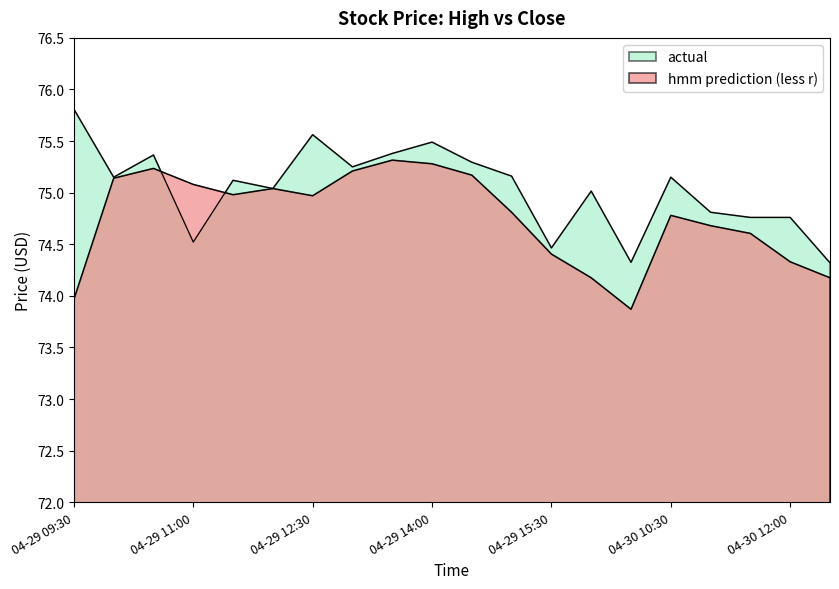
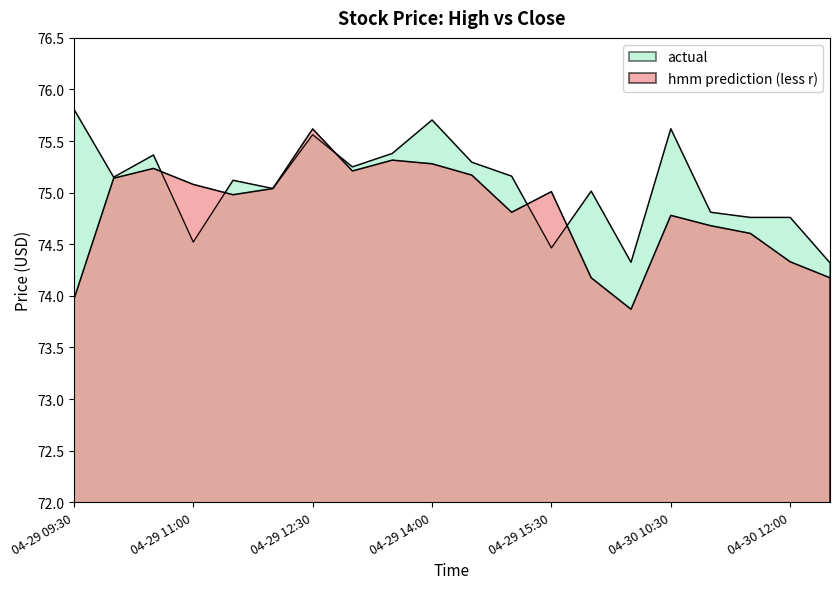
  {
    "actual": {
      "04-29 09:30": 75.81,
      "04-29 11:00": 74.52,
      "04-29 12:30": 75.56,
-     "04-29 14:00": 75.49,
+     "04-29 14:00": 75.70,
      "04-29 15:30": 74.46,
-     "04-30 10:30": 75.15,
+     "04-30 10:30": 75.62,
      "04-30 12:00": 74.76
    },
    "hmm prediction (less r)": {
      "04-29 09:30": 73.97,
      "04-29 11:00": 75.08,
-     "04-29 12:30": 74.97,
+     "04-29 12:30": 75.62,
      "04-29 14:00": 75.28,
-     "04-29 15:30": 74.40,
+     "04-29 15:30": 75.01,
      "04-30 10:30": 74.78,
      "04-30 12:00": 74.33
    }
  }
